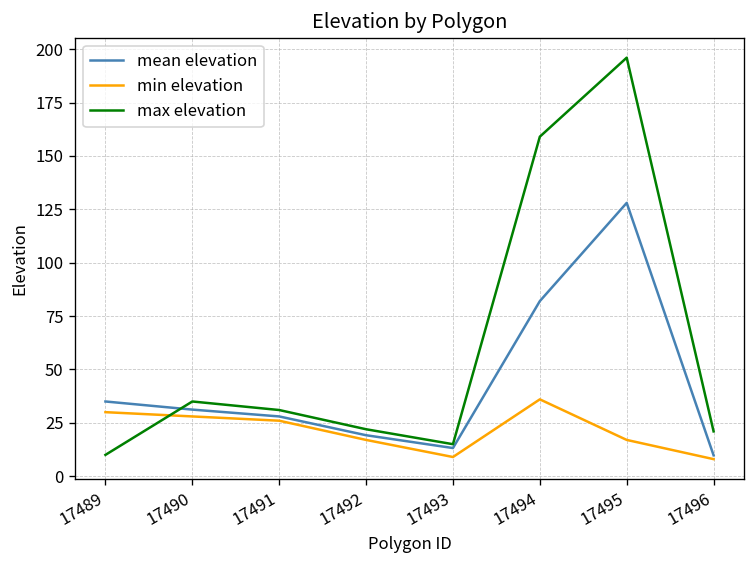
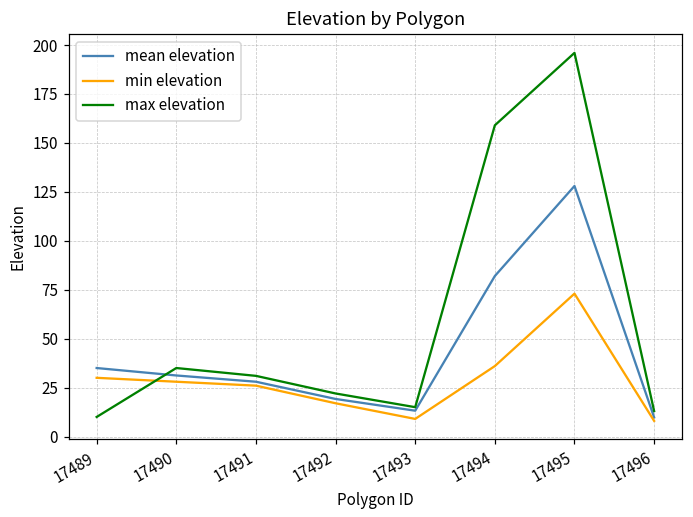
  {
    "mean elevation": {
      "17489": 35,
      "17490": 31,
      "17491": 28,
      "17492": 19,
      "17493": 13,
      "17494": 82,
      "17495": 128,
      "17496": 10
    },
    "min elevation": {
      "17489": 30,
      "17490": 28,
      "17491": 26,
      "17492": 17,
      "17493": 9,
      "17494": 36,
-     "17495": 17,
+     "17495": 73,
      "17496": 8
    },
    "max elevation": {
      "17489": 10,
      "17490": 35,
      "17491": 31,
      "17492": 22,
      "17493": 15,
      "17494": 159,
      "17495": 196,
-     "17496": 21
+     "17496": 13
    }
  }
